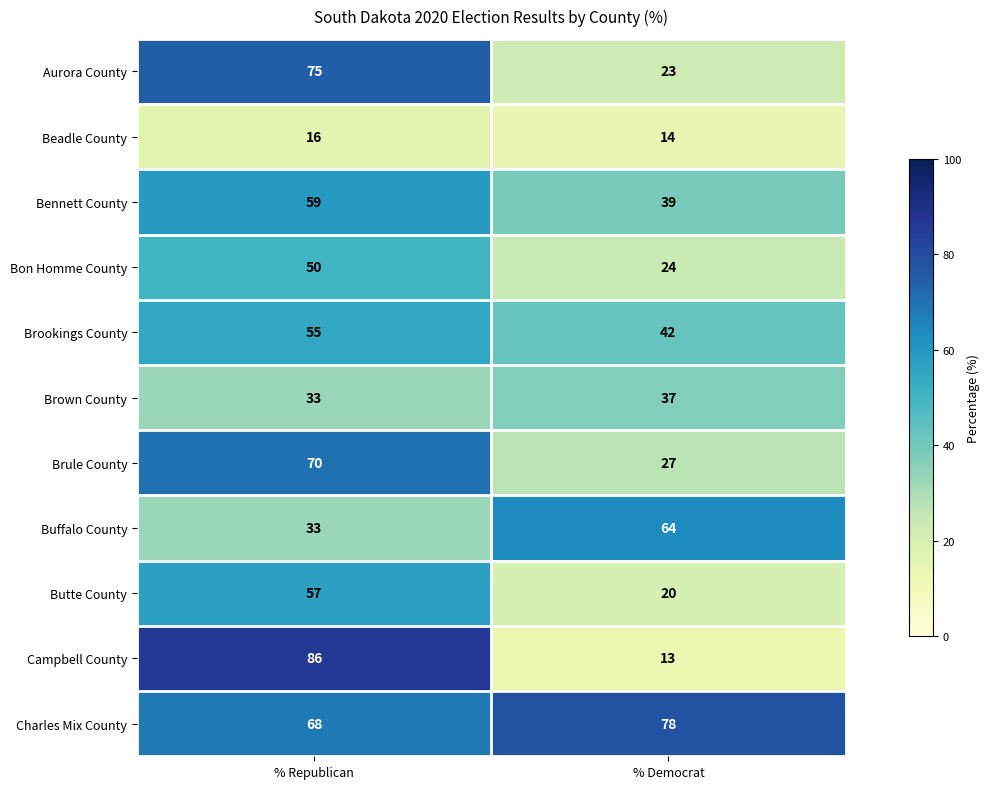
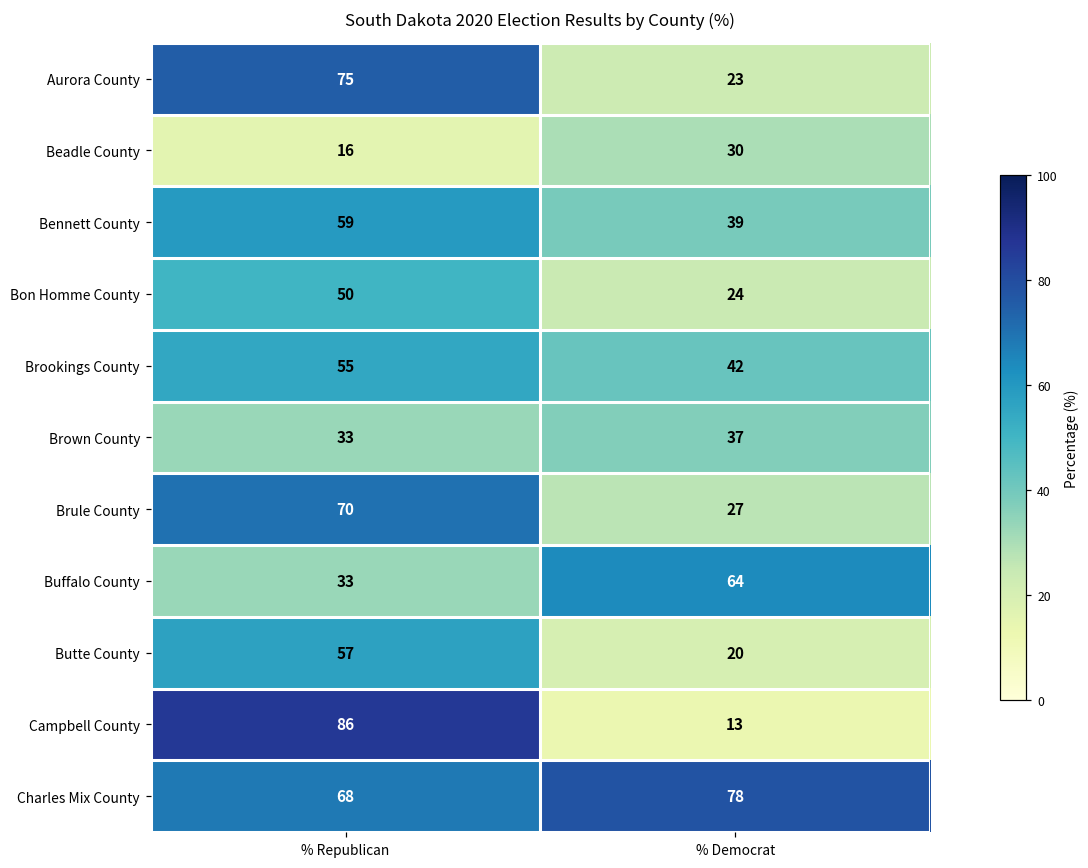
  {
    "Aurora County": {
      "% Republican": 75,
      "% Democrat": 23
    },
    "Beadle County": {
      "% Republican": 16,
-     "% Democrat": 14
+     "% Democrat": 30
    },
    "Bennett County": {
      "% Republican": 59,
      "% Democrat": 39
    },
    "Bon Homme County": {
      "% Republican": 50,
      "% Democrat": 24
    },
    "Brookings County": {
      "% Republican": 55,
      "% Democrat": 42
    },
    "Brown County": {
      "% Republican": 33,
      "% Democrat": 37
    },
    "Brule County": {
      "% Republican": 70,
      "% Democrat": 27
    },
    "Buffalo County": {
      "% Republican": 33,
      "% Democrat": 64
    },
    "Butte County": {
      "% Republican": 57,
      "% Democrat": 20
    },
    "Campbell County": {
      "% Republican": 86,
      "% Democrat": 13
    },
    "Charles Mix County": {
      "% Republican": 68,
      "% Democrat": 78
    }
  }
